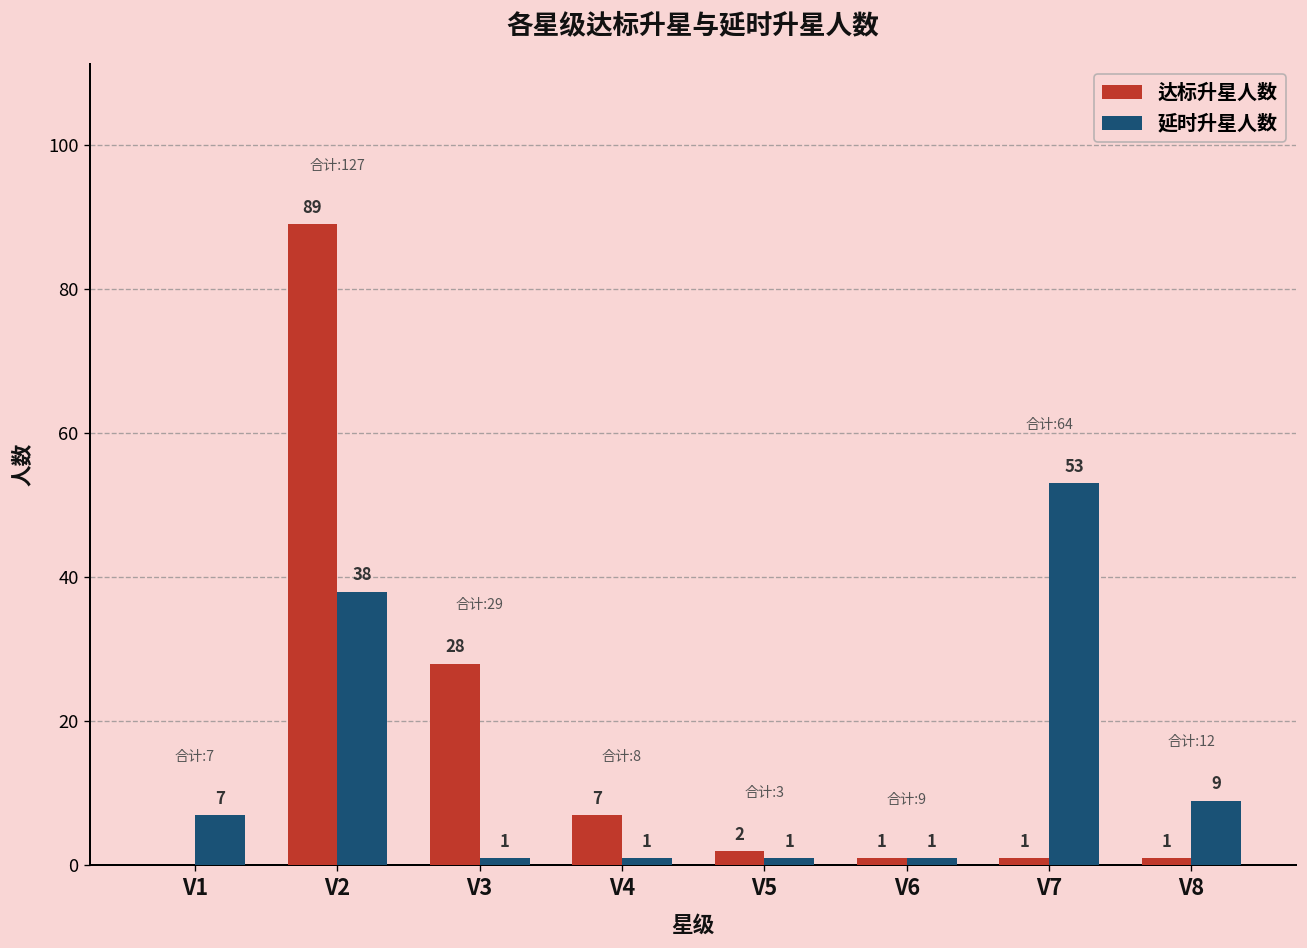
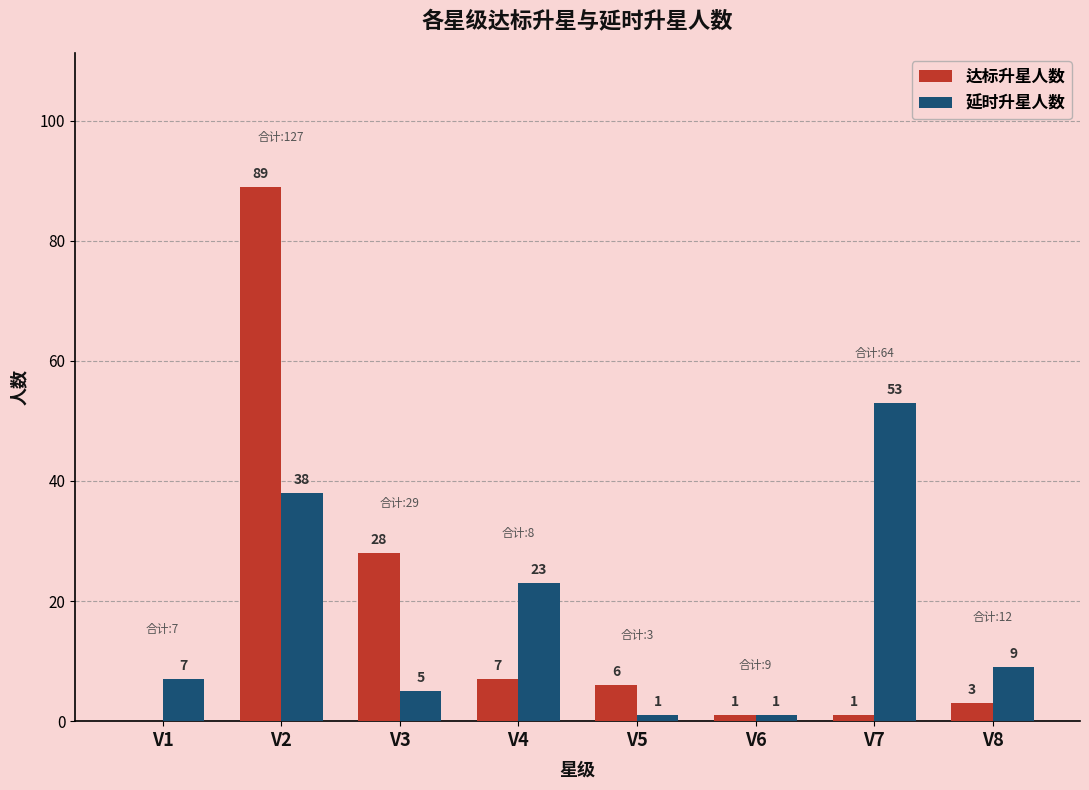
  {
    "达标升星人数": {
      "V2": 89,
      "V3": 28,
      "V4": 7,
-     "V5": 2,
+     "V5": 6,
      "V6": 1,
      "V7": 1,
-     "V8": 1
+     "V8": 3
    },
    "延时升星人数": {
      "V1": 7,
      "V2": 38,
-     "V3": 1,
-     "V4": 1,
+     "V3": 5,
+     "V4": 23,
      "V5": 1,
      "V6": 1,
      "V7": 53,
      "V8": 9
    }
  }
